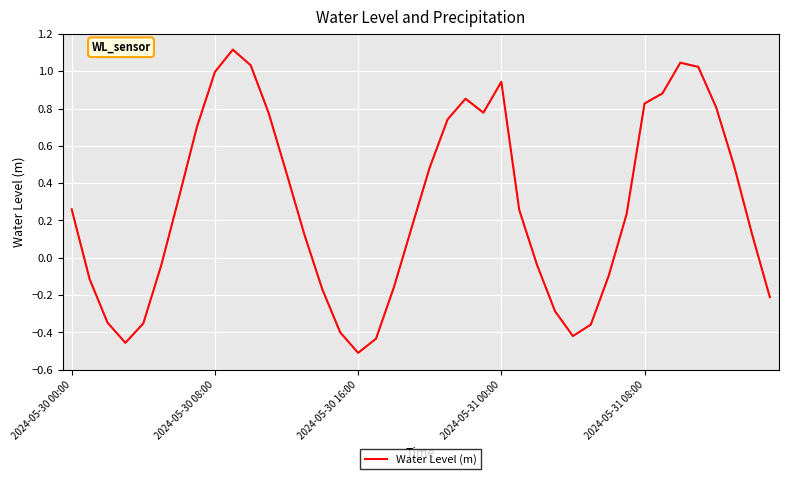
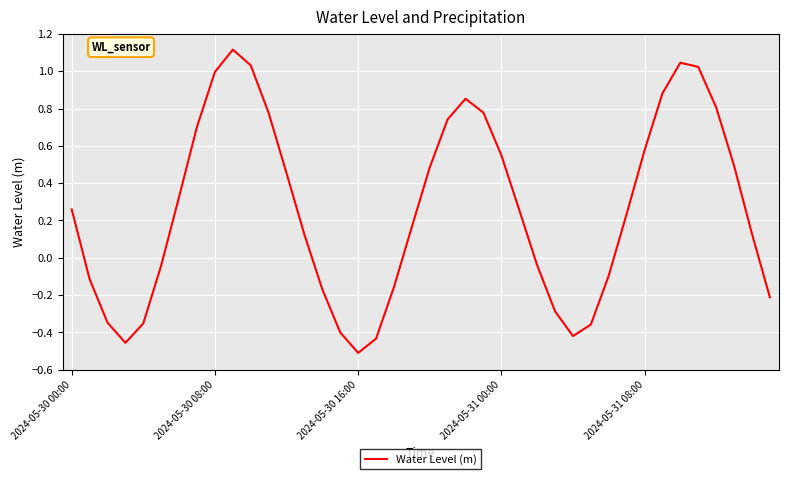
  {
    "2024-05-30 00:00": 0.26,
    "2024-05-30 08:00": 1.00,
    "2024-05-30 16:00": -0.51,
-   "2024-05-31 00:00": 0.94,
-   "2024-05-31 08:00": 0.83
+   "2024-05-31 00:00": 0.55,
+   "2024-05-31 08:00": 0.58
  }
